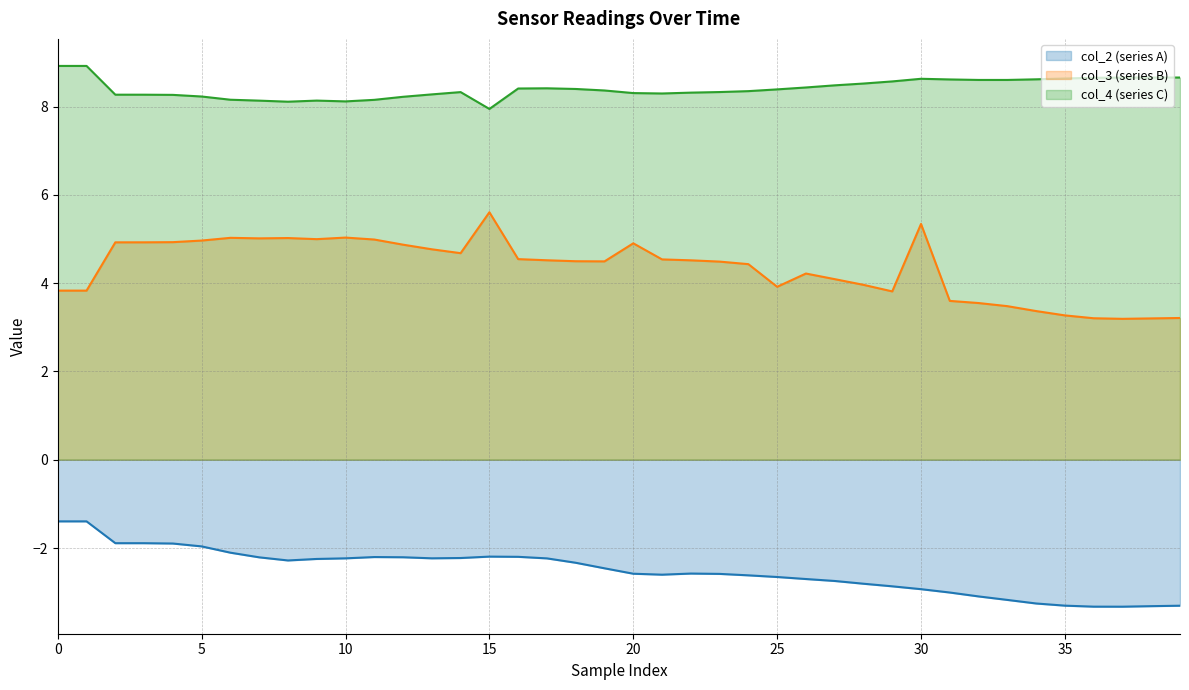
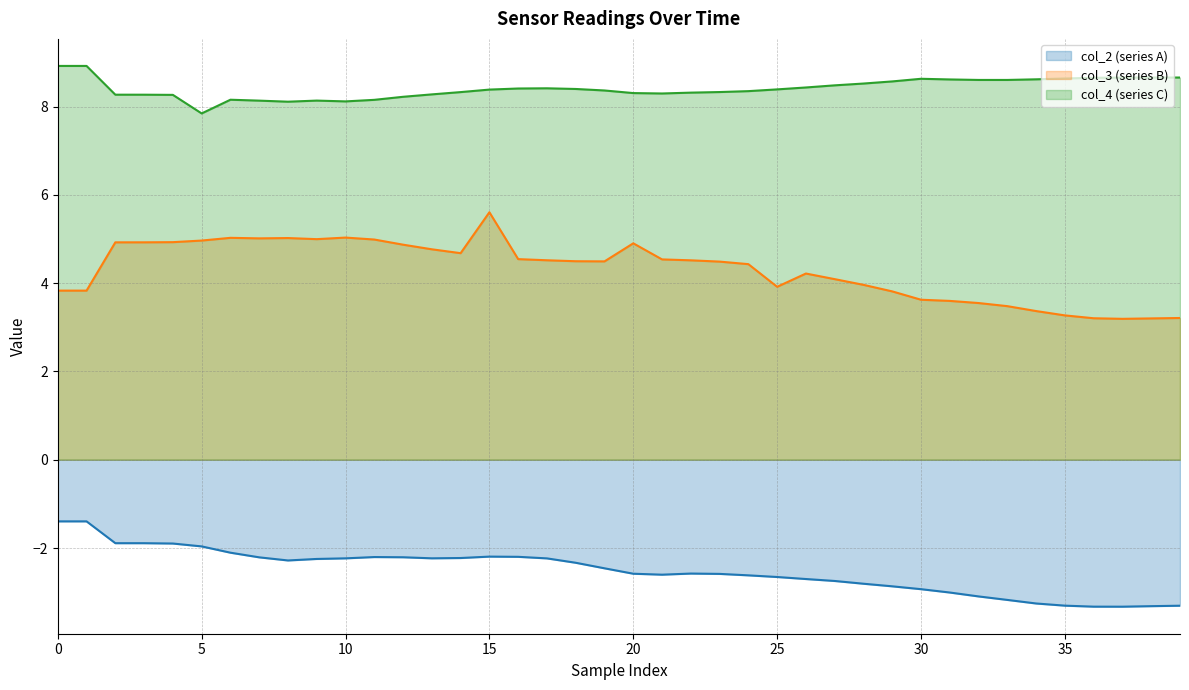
  {
    "col_3 (series B)": {
      "0": 3.8,
      "5": 5.0,
      "10": 5.0,
      "15": 5.6,
      "20": 4.9,
      "25": 3.9,
-     "30": 5.3,
+     "30": 3.6,
      "35": 3.3
    },
    "col_4 (series C)": {
      "0": 8.9,
-     "5": 8.2,
+     "5": 7.8,
      "10": 8.1,
-     "15": 7.9,
+     "15": 8.4,
      "20": 8.3,
      "25": 8.4,
      "30": 8.6
    }
  }
